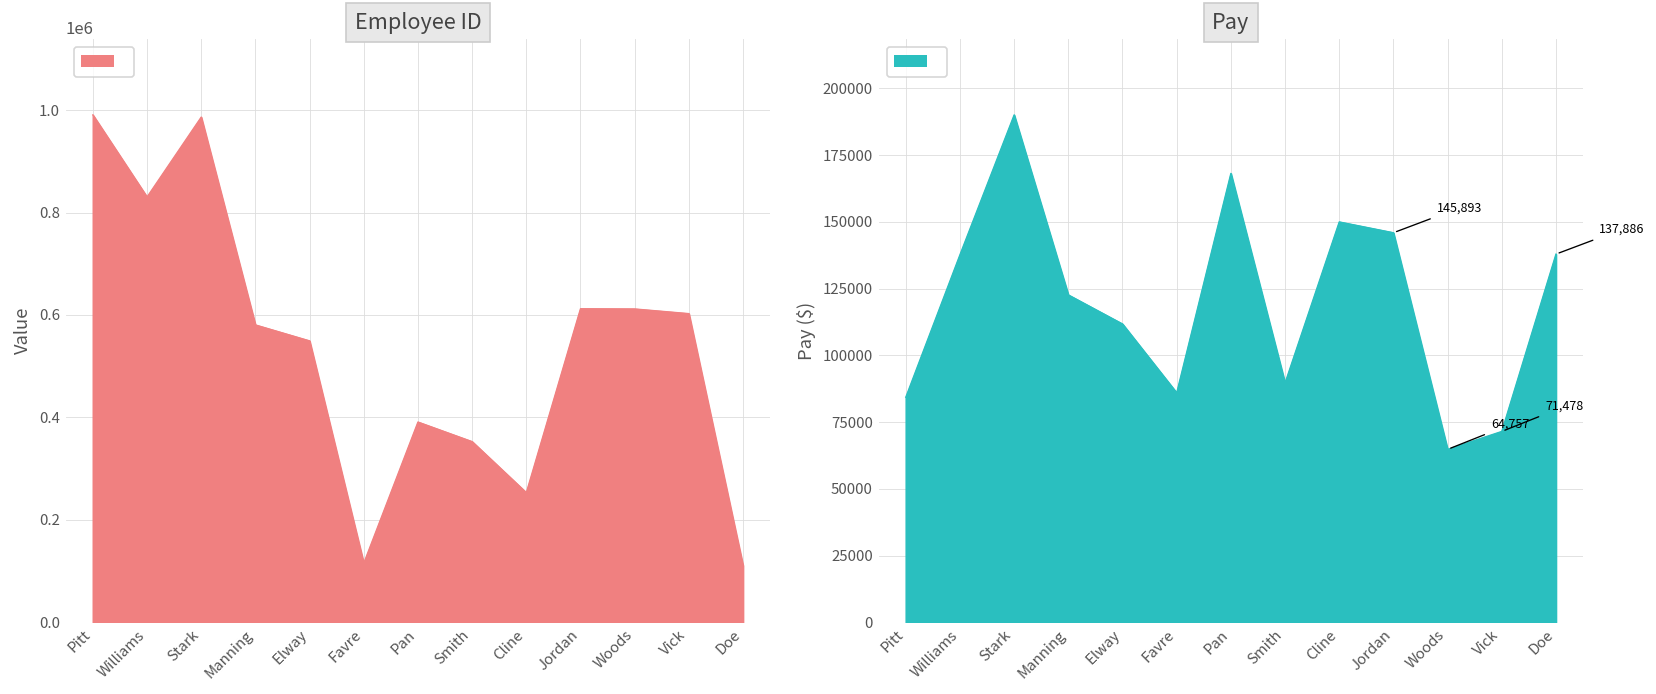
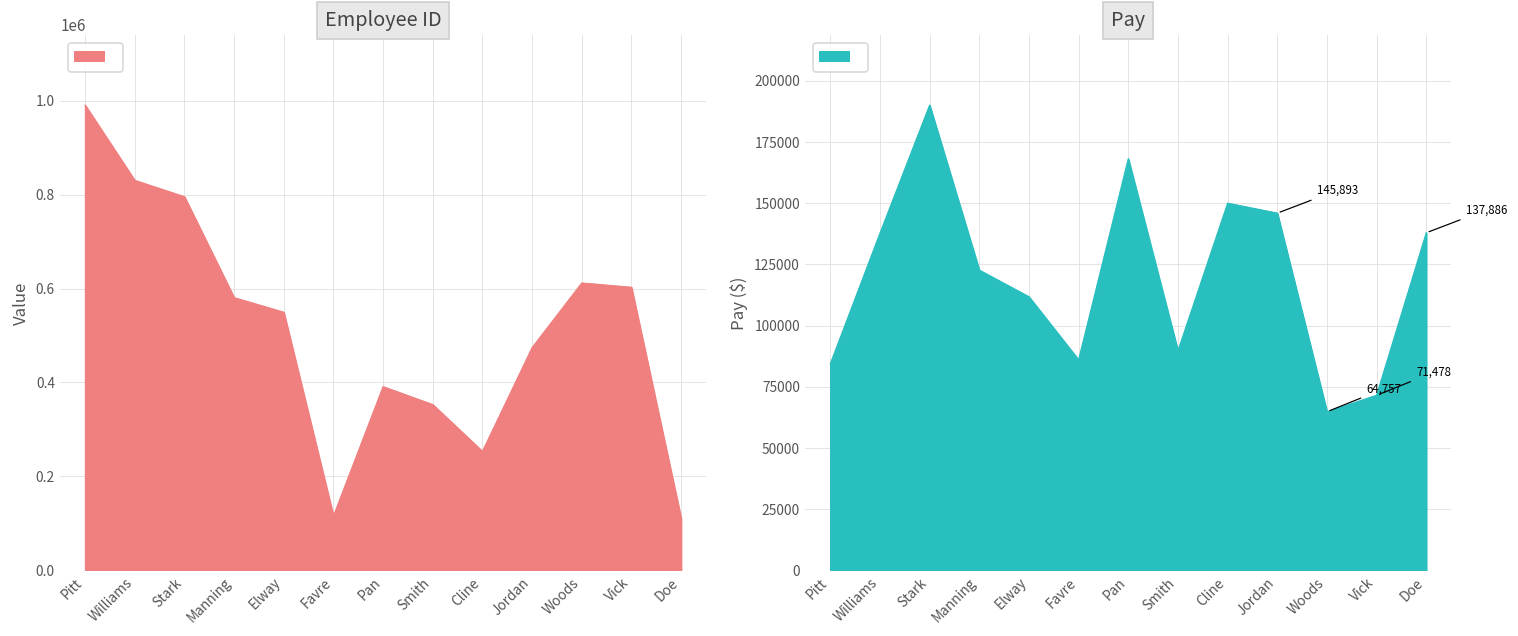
  {
    "Employee ID": {
      "Pitt": "990000",
      "Williams": "830000",
-     "Stark": "990000",
+     "Stark": "800000",
      "Manning": "580000",
      "Elway": "550000",
      "Favre": "120000",
      "Pan": "390000",
      "Smith": "350000",
      "Cline": "250000",
-     "Jordan": "610000",
+     "Jordan": "470000",
      "Woods": "610000",
      "Vick": "600000",
      "Doe": "110000"
    },
    "Pay": {
      "Jordan": "145,893",
      "Vick": "71,478",
      "Doe": "137,886"
    }
  }
